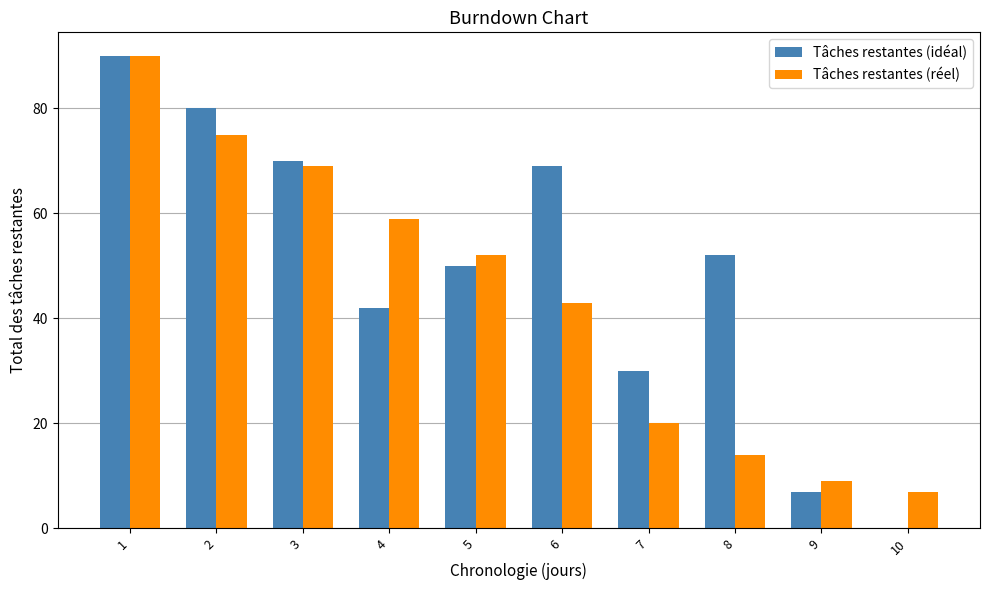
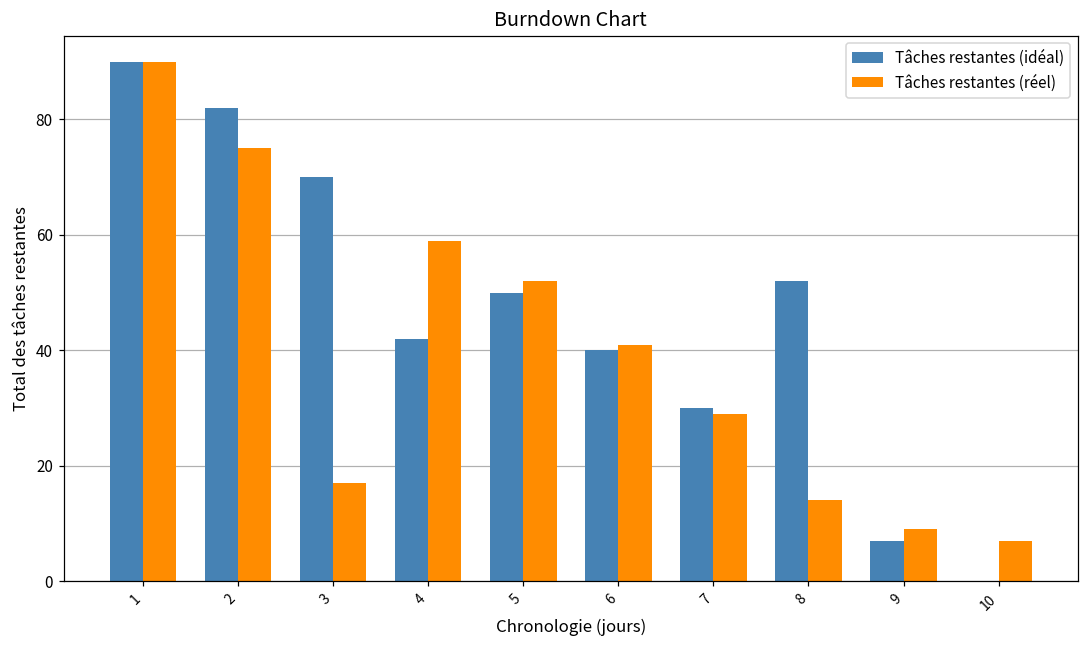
  {
    "Tâches restantes (idéal)": {
      "1": 90,
-     "2": 80,
+     "2": 82,
      "3": 70,
      "4": 42,
      "5": 50,
-     "6": 69,
+     "6": 40,
      "7": 30,
      "8": 52,
      "9": 7,
      "10": 0
    },
    "Tâches restantes (réel)": {
      "1": 90,
      "2": 75,
-     "3": 69,
+     "3": 17,
      "4": 59,
      "5": 52,
-     "6": 43,
-     "7": 20,
+     "6": 41,
+     "7": 29,
      "8": 14,
      "9": 9,
      "10": 7
    }
  }
